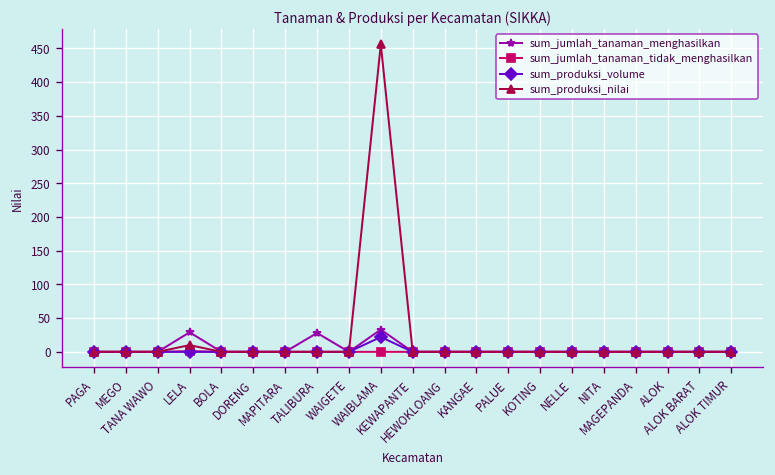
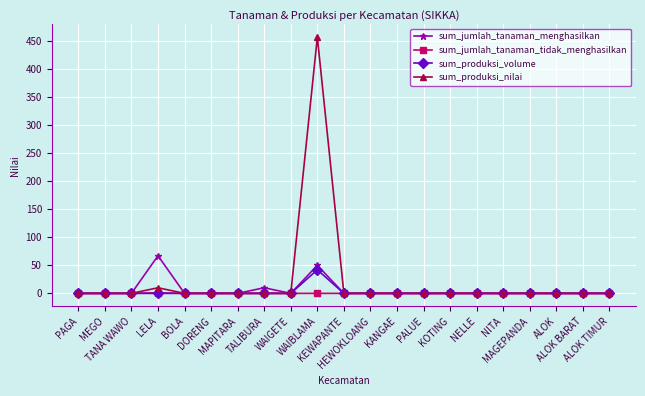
  {
    "sum_jumlah_tanaman_menghasilkan": {
-     "LELA": 30,
-     "TALIBURA": 30,
-     "WAIBLAMA": 30
+     "LELA": 70,
+     "TALIBURA": 10,
+     "WAIBLAMA": 50
    },
    "sum_produksi_volume": {
-     "WAIBLAMA": 20
+     "WAIBLAMA": 40
    }
  }
